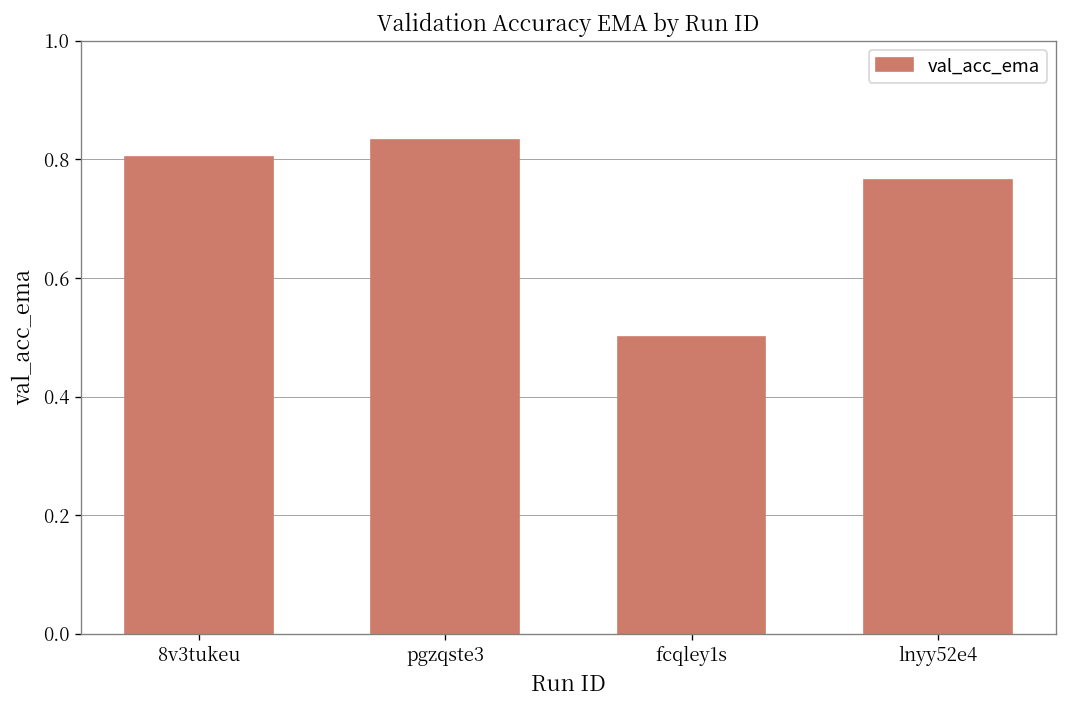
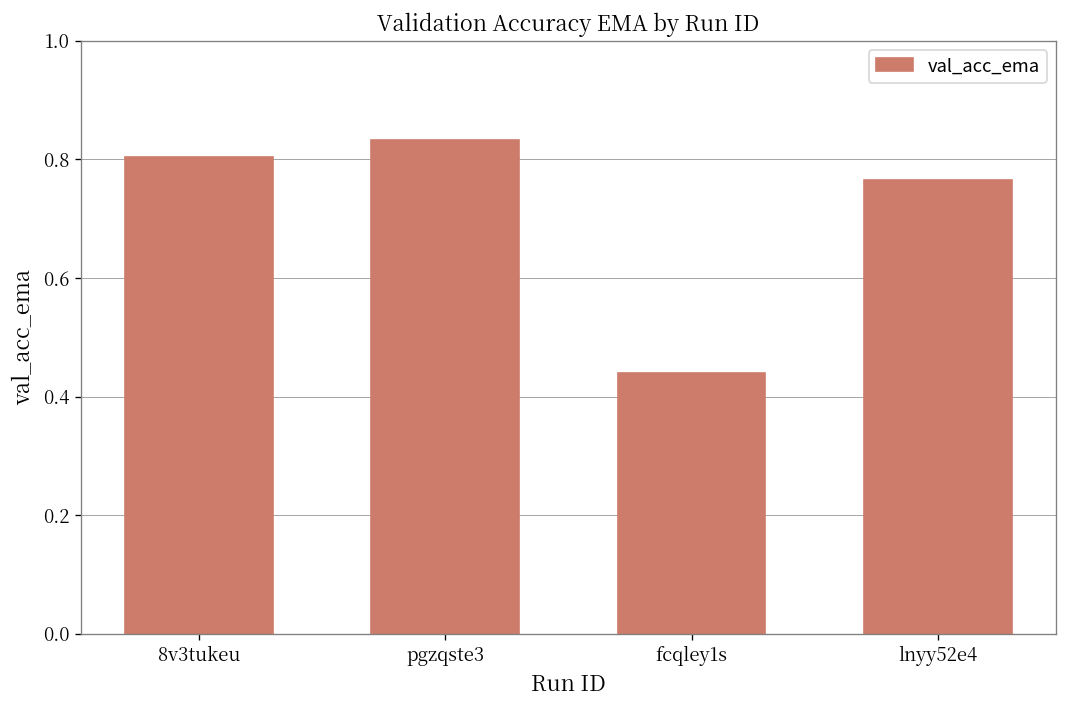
  {
    "8v3tukeu": 0.80,
    "pgzqste3": 0.83,
-   "fcqley1s": 0.50,
+   "fcqley1s": 0.44,
    "lnyy52e4": 0.77
  }
